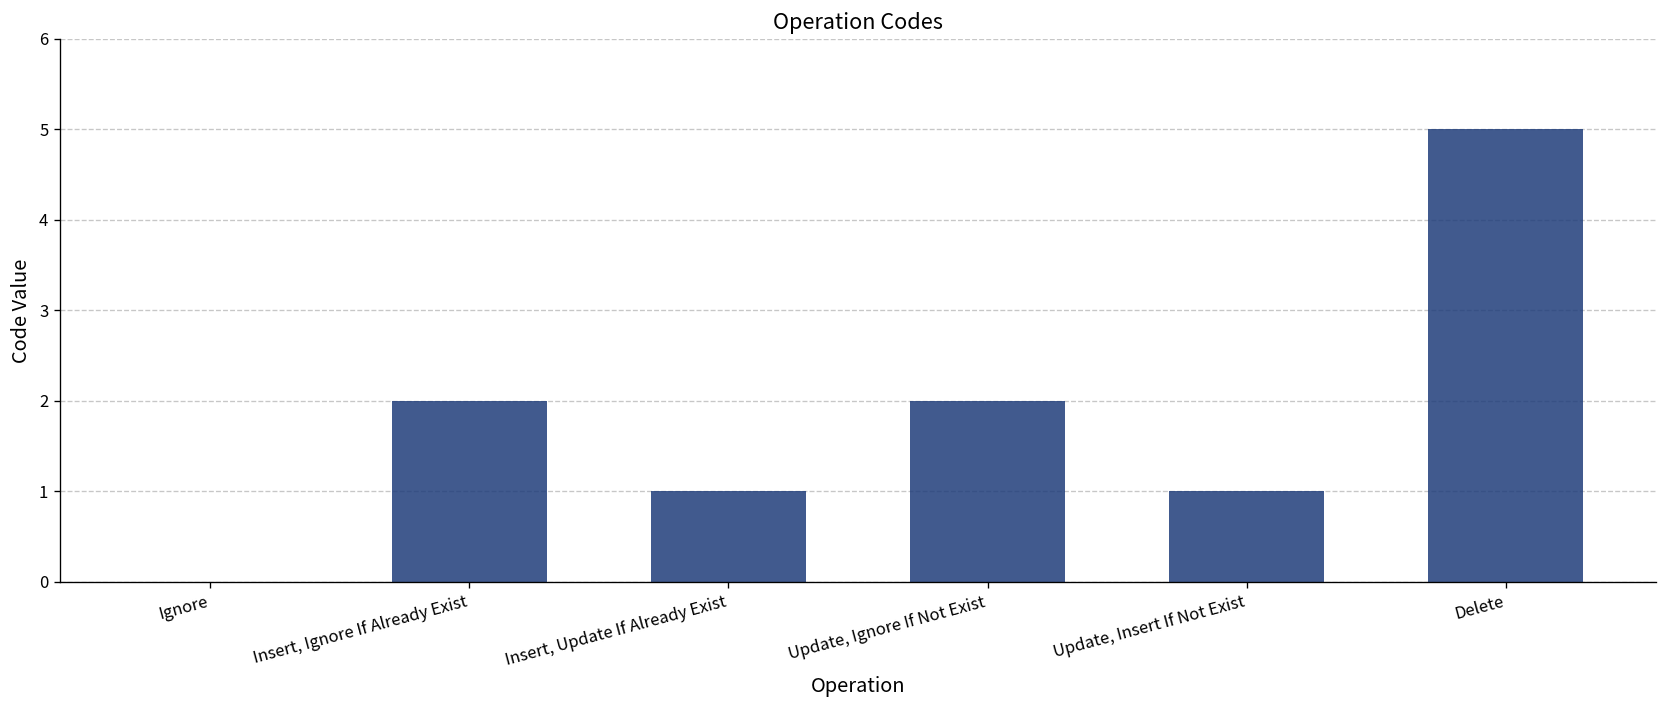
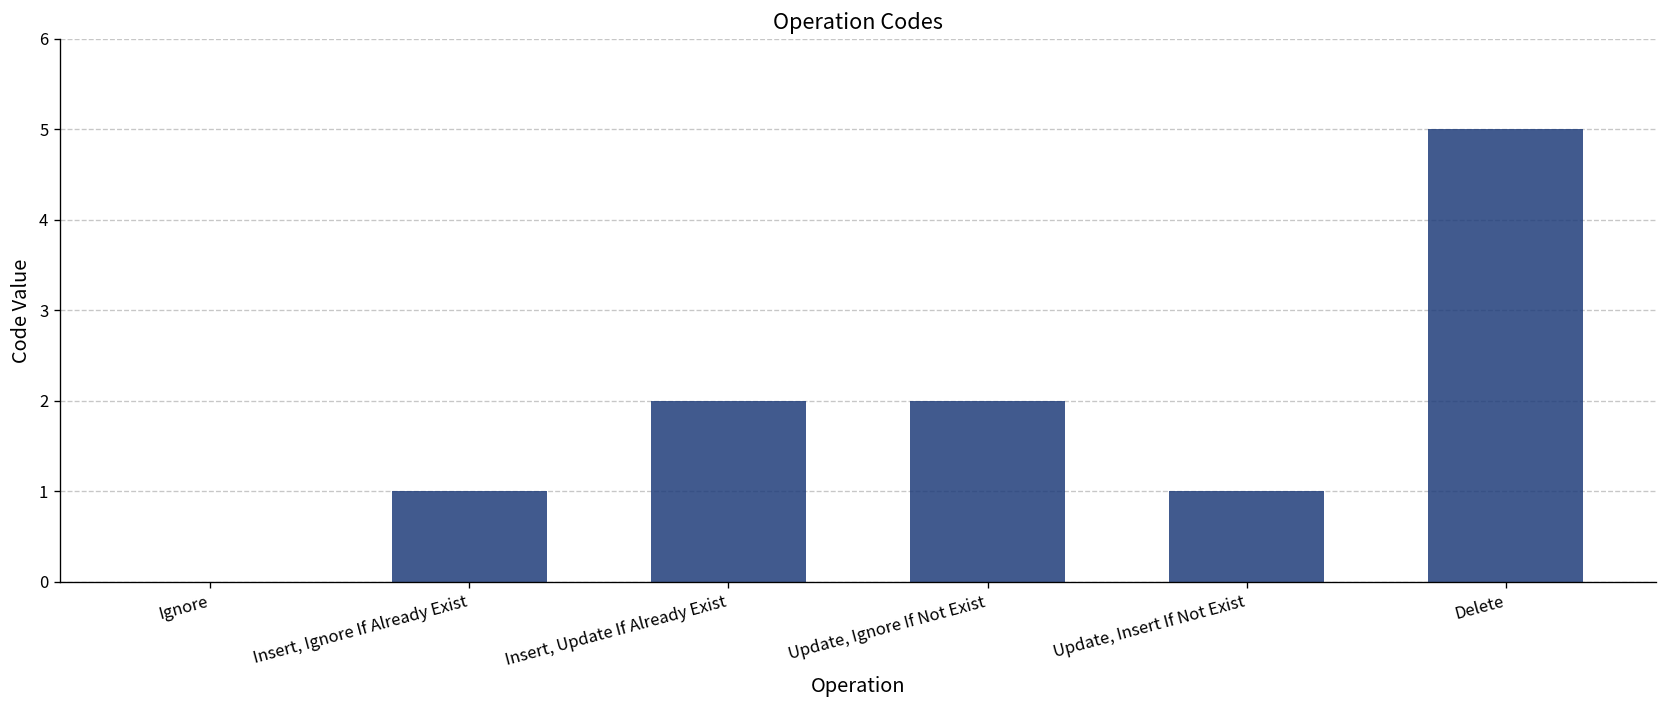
  {
    "Ignore": 0,
-   "Insert, Ignore If Already Exist": 2,
-   "Insert, Update If Already Exist": 1,
+   "Insert, Ignore If Already Exist": 1,
+   "Insert, Update If Already Exist": 2,
    "Update, Ignore If Not Exist": 2,
    "Update, Insert If Not Exist": 1,
    "Delete": 5
  }
